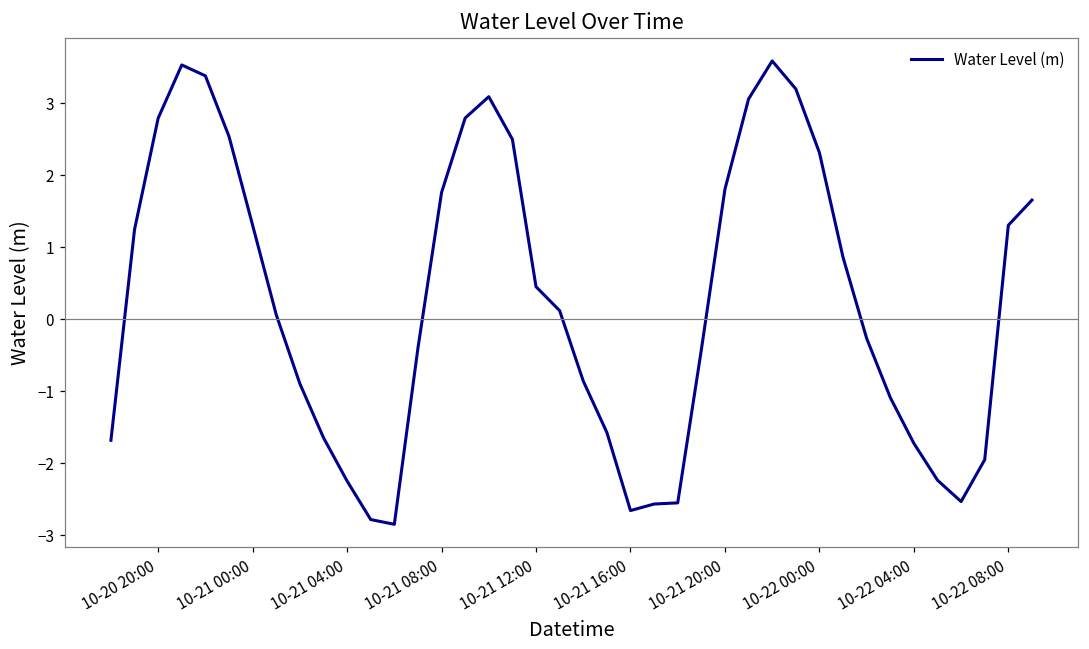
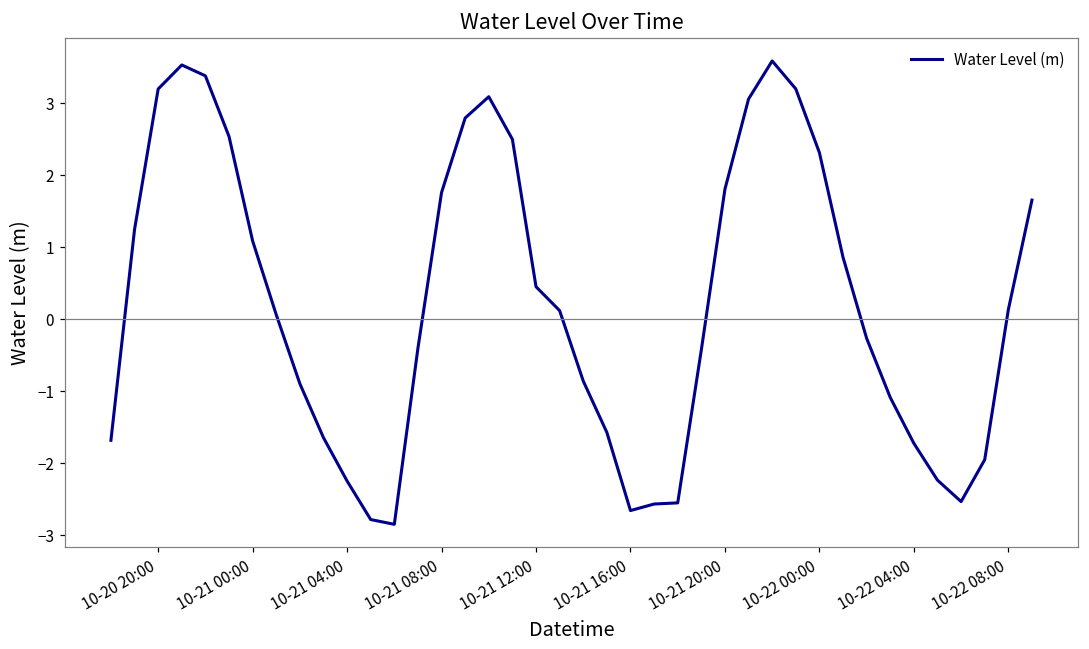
  {
-   "10-20 20:00": 2.8,
-   "10-21 00:00": 1.3,
+   "10-20 20:00": 3.2,
+   "10-21 00:00": 1.1,
    "10-21 04:00": -2.2,
    "10-21 08:00": 1.8,
    "10-21 12:00": 0.5,
    "10-21 16:00": -2.7,
    "10-21 20:00": 1.8,
    "10-22 00:00": 2.3,
    "10-22 04:00": -1.7,
-   "10-22 08:00": 1.3
+   "10-22 08:00": 0.1
  }
